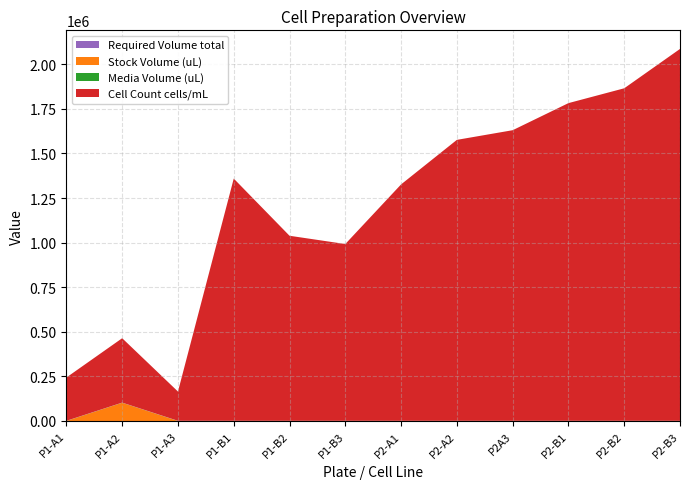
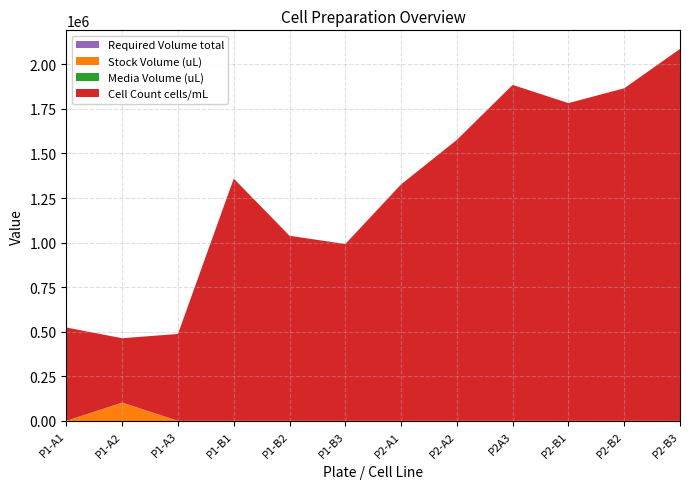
  {
    "Cell Count cells/mL": {
-     "P1-A1": 240000,
+     "P1-A1": 520000,
      "P1-A2": 360000,
-     "P1-A3": 160000,
+     "P1-A3": 490000,
      "P1-B1": 1360000,
      "P1-B2": 1040000,
      "P1-B3": 990000,
      "P2-A1": 1330000,
      "P2-A2": 1570000,
-     "P2A3": 1630000,
+     "P2A3": 1880000,
      "P2-B1": 1780000,
      "P2-B2": 1860000,
      "P2-B3": 2080000
    }
  }
